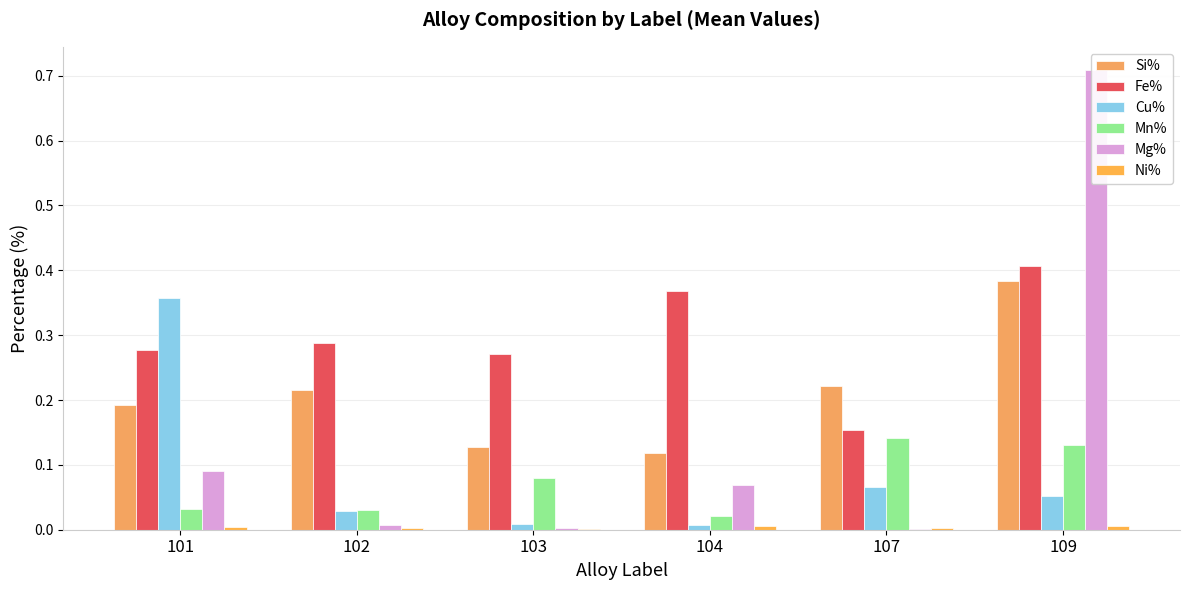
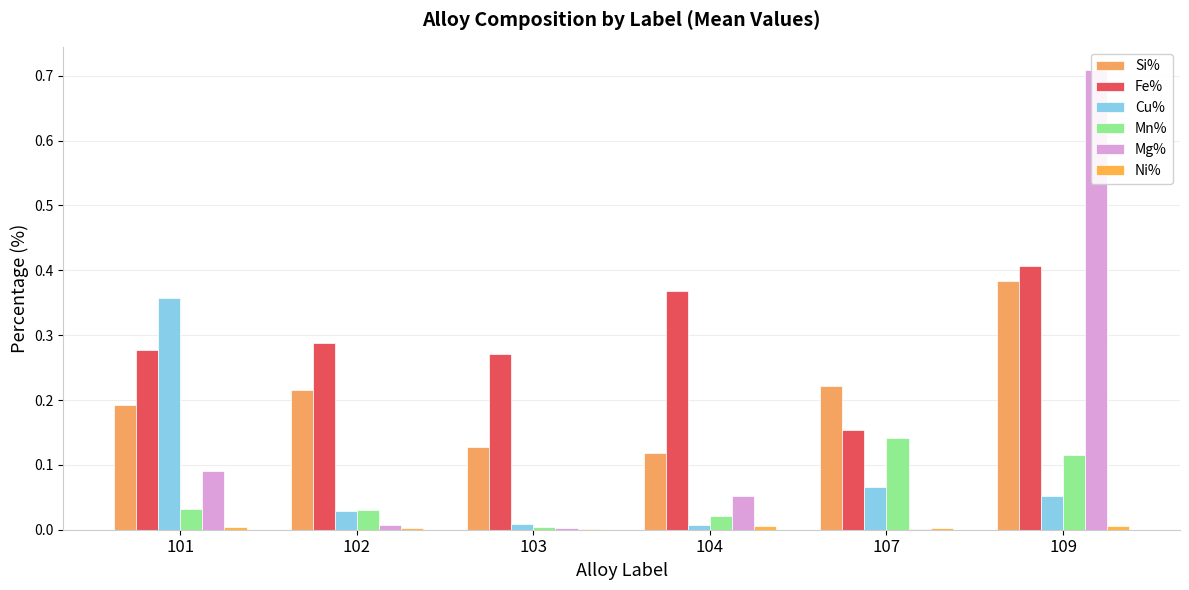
  {
    "Fe%": {
      "101": 0.28,
      "102": 0.29,
      "103": 0.27,
      "104": 0.37,
      "107": 0.15,
      "109": 0.41
    },
    "Cu%": {
      "101": 0.36,
      "102": 0.03,
      "103": 0.01,
      "104": 0.01,
      "107": 0.07,
      "109": 0.05
    },
    "Mn%": {
      "101": 0.03,
      "102": 0.03,
-     "103": 0.08,
+     "103": 0.00,
      "104": 0.02,
      "107": 0.14,
-     "109": 0.13
+     "109": 0.11
    },
    "Mg%": {
      "101": 0.09,
      "102": 0.01,
-     "104": 0.07
+     "104": 0.05
    }
  }
